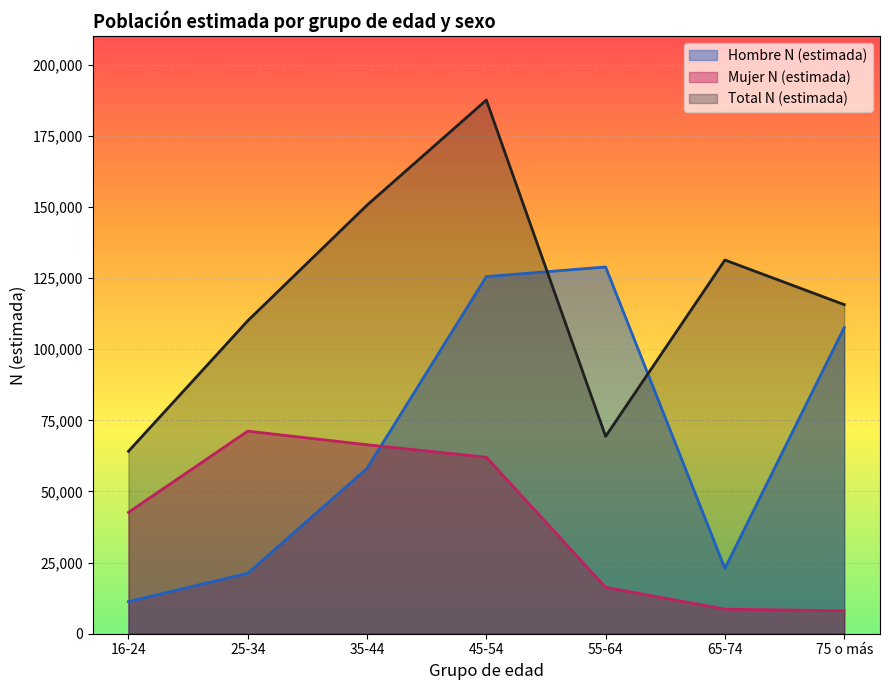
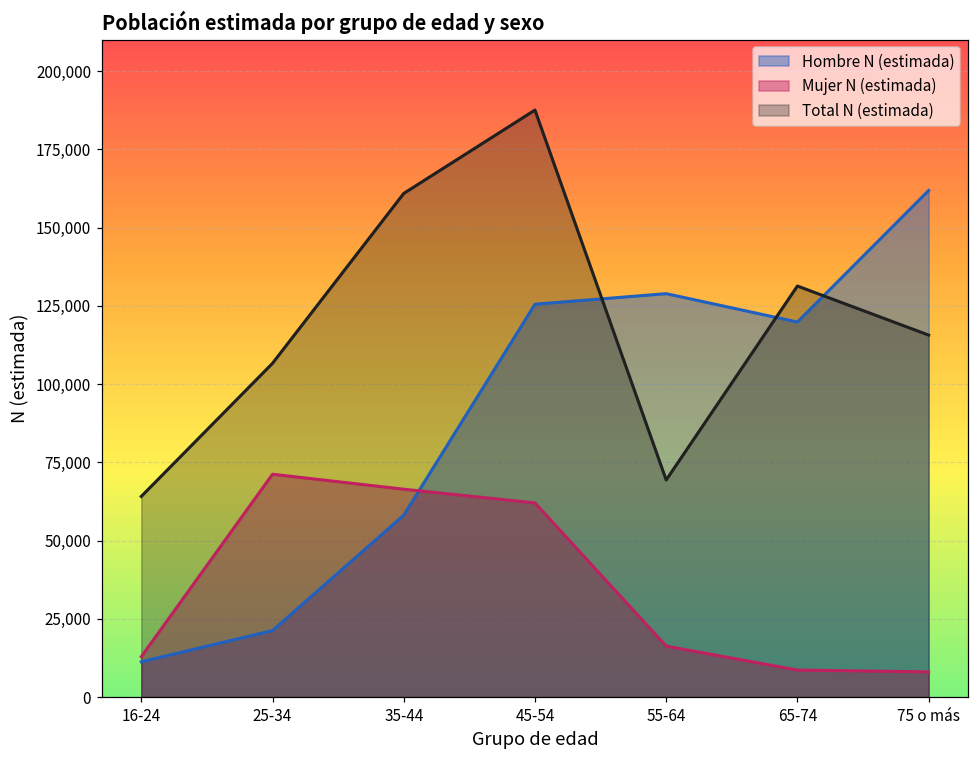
  {
    "Hombre N (estimada)": {
      "16-24": "11,000",
      "25-34": "21,000",
      "35-44": "58,000",
      "45-54": "126,000",
      "55-64": "129,000",
-     "65-74": "23,000",
-     "75 o más": "108,000"
+     "65-74": "120,000",
+     "75 o más": "162,000"
    },
    "Mujer N (estimada)": {
-     "16-24": "43,000",
+     "16-24": "13,000",
      "25-34": "71,000",
      "35-44": "66,000",
      "45-54": "62,000",
      "55-64": "16,000",
      "65-74": "9,000",
      "75 o más": "8,000"
    },
    "Total N (estimada)": {
      "16-24": "64,000",
-     "25-34": "110,000",
-     "35-44": "151,000",
+     "25-34": "107,000",
+     "35-44": "161,000",
      "45-54": "188,000",
      "55-64": "69,000",
      "65-74": "131,000",
      "75 o más": "116,000"
    }
  }
